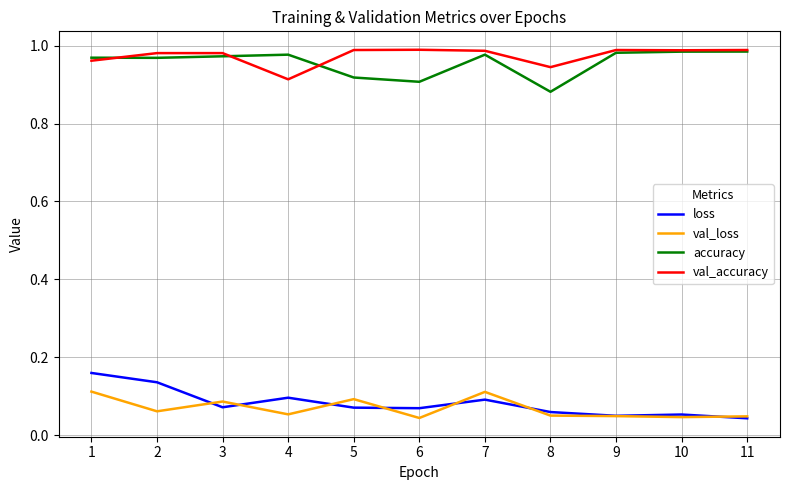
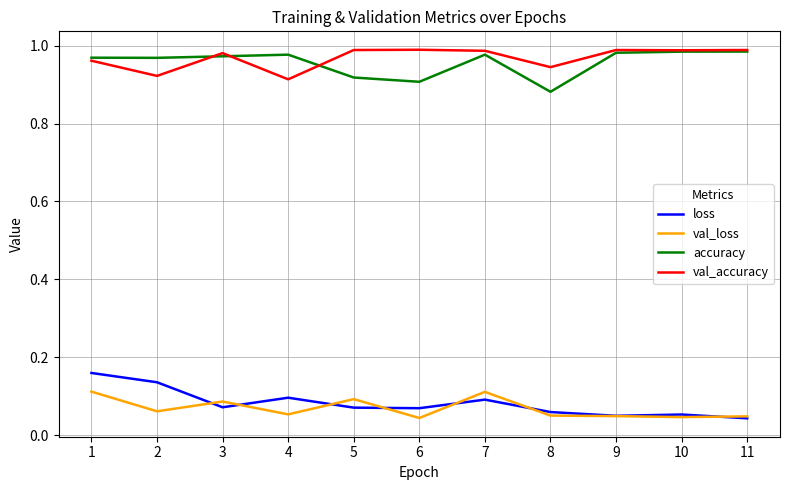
  {
    "loss": {
      "1": 0.16,
      "2": 0.14,
      "3": 0.07,
      "4": 0.10,
      "5": 0.07,
      "6": 0.07,
      "7": 0.09,
      "8": 0.06,
      "10": 0.05
    },
    "val_loss": {
      "1": 0.11,
      "2": 0.06,
      "3": 0.09,
      "4": 0.05,
      "5": 0.09,
      "6": 0.04,
      "7": 0.11,
      "8": 0.05,
      "10": 0.05
    },
    "accuracy": {
      "1": 0.97,
      "2": 0.97,
      "3": 0.97,
      "4": 0.98,
      "5": 0.92,
      "6": 0.91,
      "7": 0.98,
      "8": 0.88,
      "9": 0.98
    },
    "val_accuracy": {
      "1": 0.96,
-     "2": 0.98,
+     "2": 0.92,
      "3": 0.98,
      "4": 0.91,
      "5": 0.99,
      "6": 0.99,
      "7": 0.99,
      "8": 0.94,
      "9": 0.99
    }
  }
